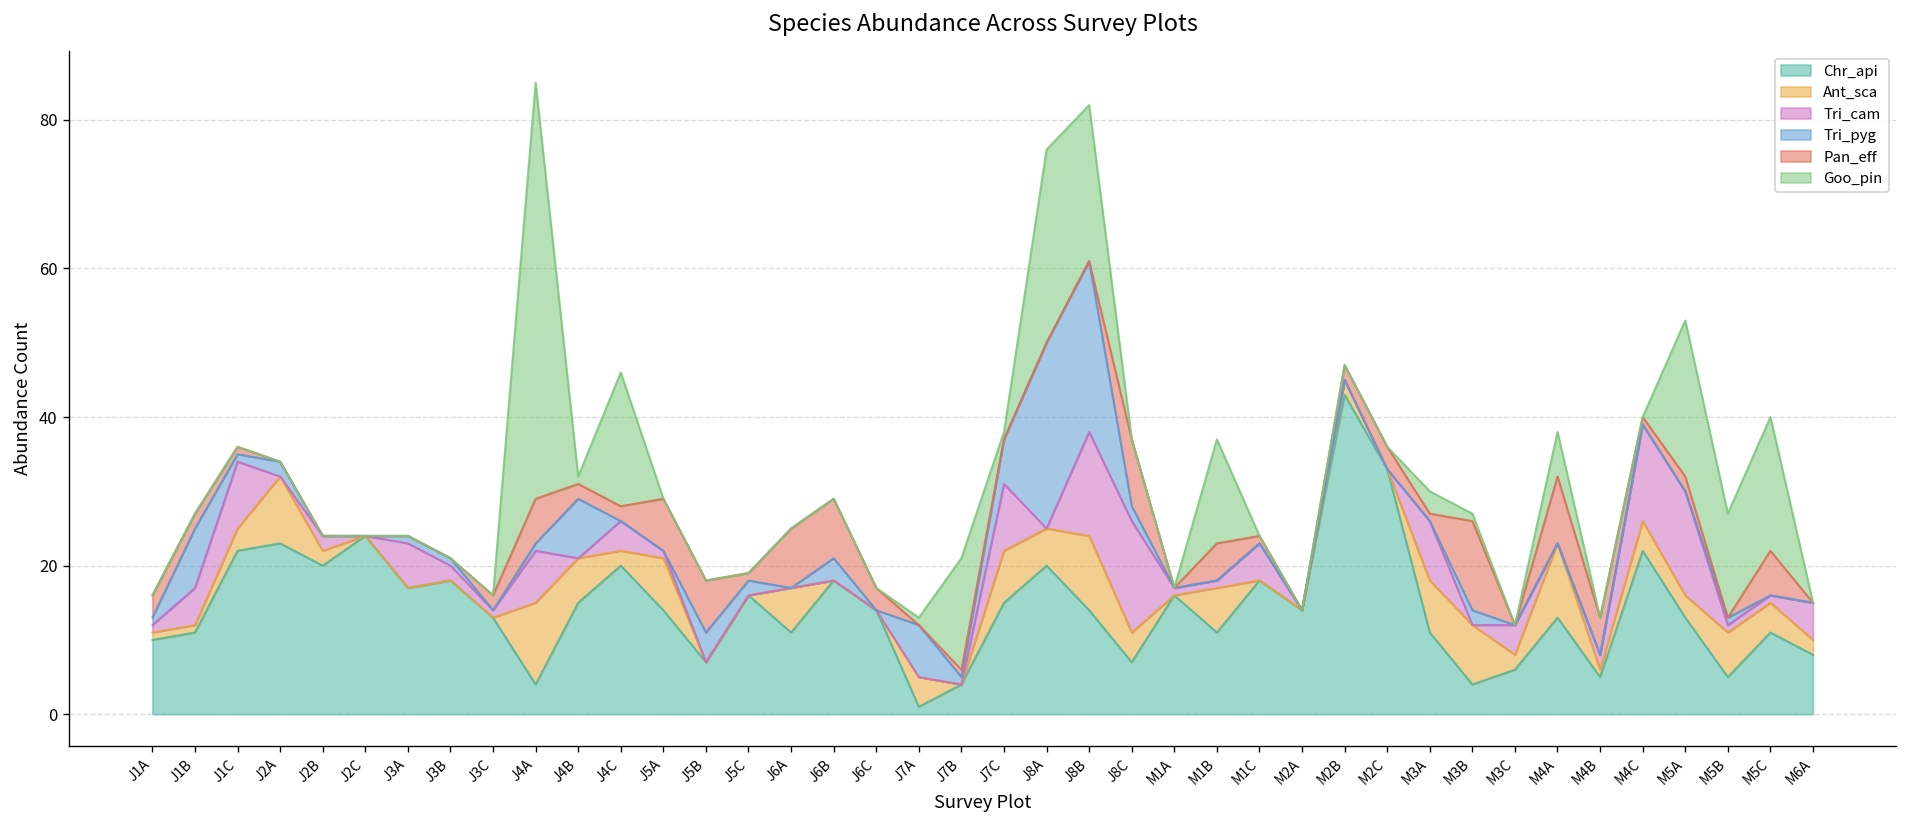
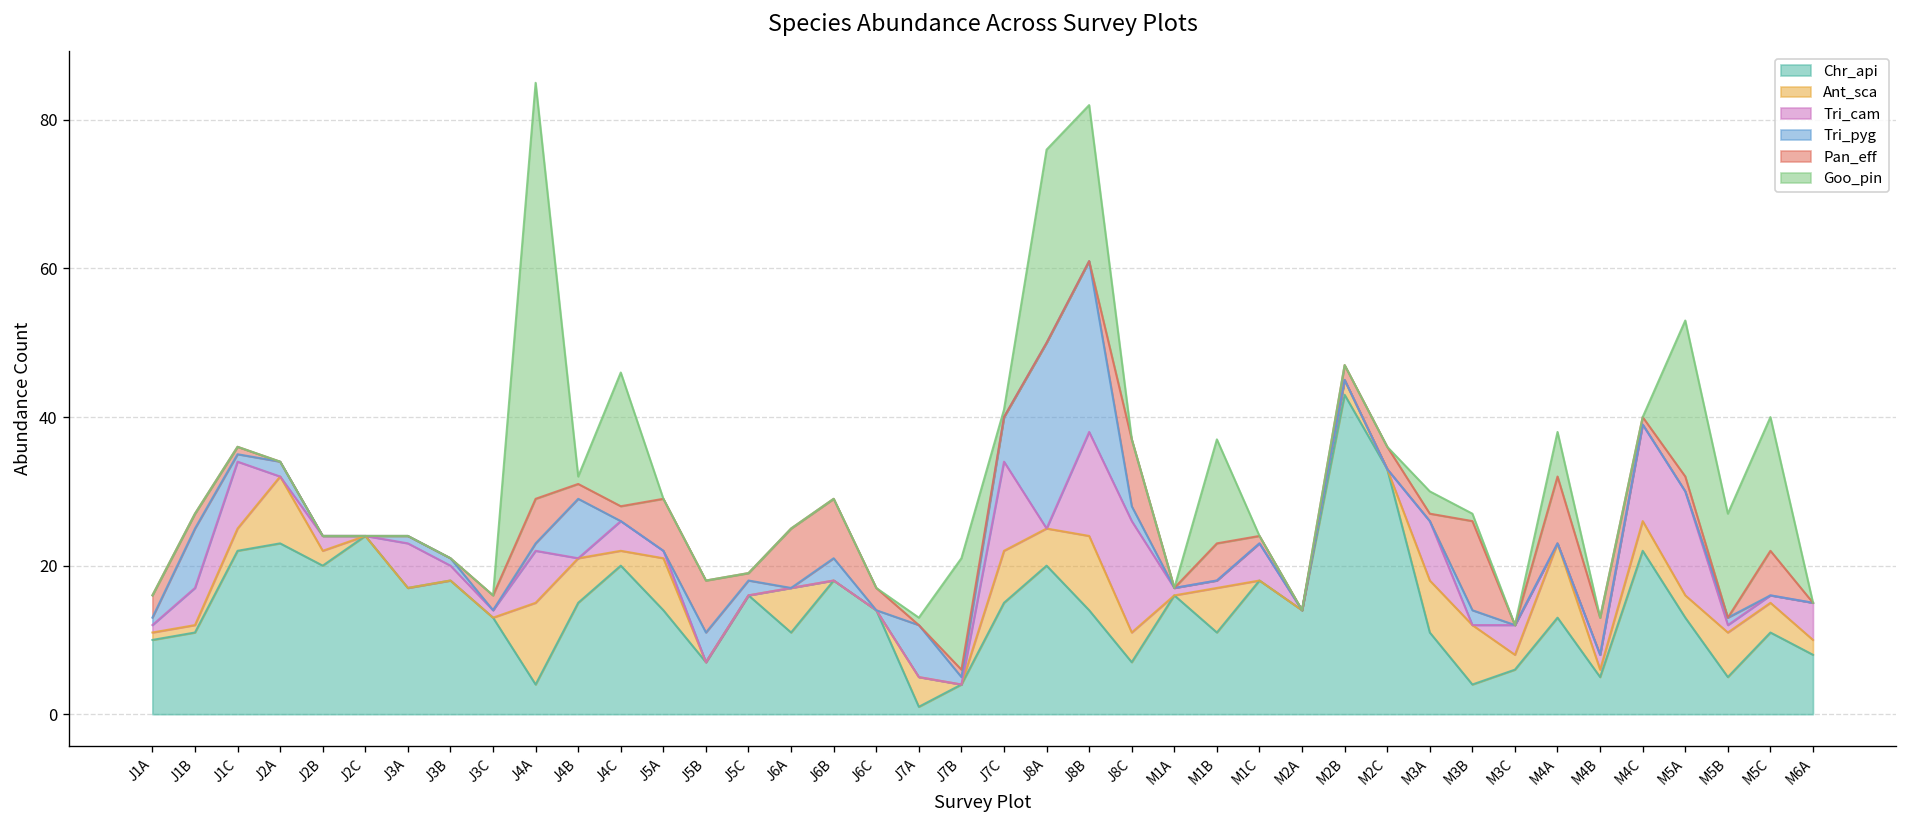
  {
    "Tri_cam": {
      "J1A": 1,
      "J1B": 5,
      "J1C": 9,
      "J3A": 6,
      "J3B": 2,
      "J4A": 7,
-     "J7C": 9,
+     "J7C": 12,
      "J8B": 14,
      "J8C": 15,
      "M5B": 1
    }
  }
